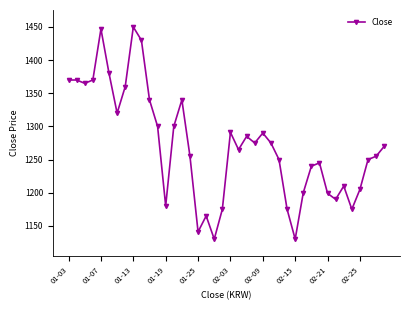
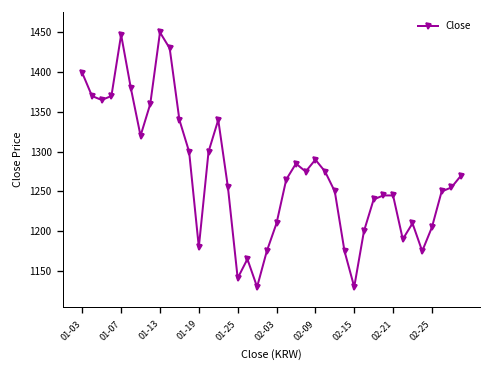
  {
-   "01-03": 1370,
+   "01-03": 1400,
    "01-07": 1450,
    "01-13": 1450,
    "01-19": 1180,
    "01-25": 1140,
-   "02-03": 1290,
+   "02-03": 1210,
    "02-09": 1290,
    "02-15": 1130,
-   "02-21": 1200,
+   "02-21": 1250,
    "02-25": 1210
  }
